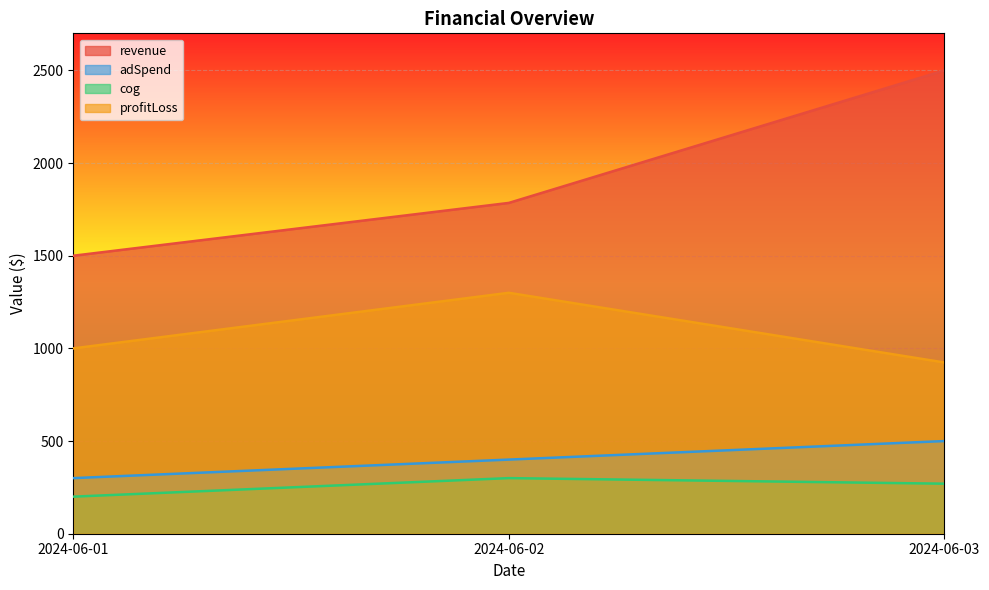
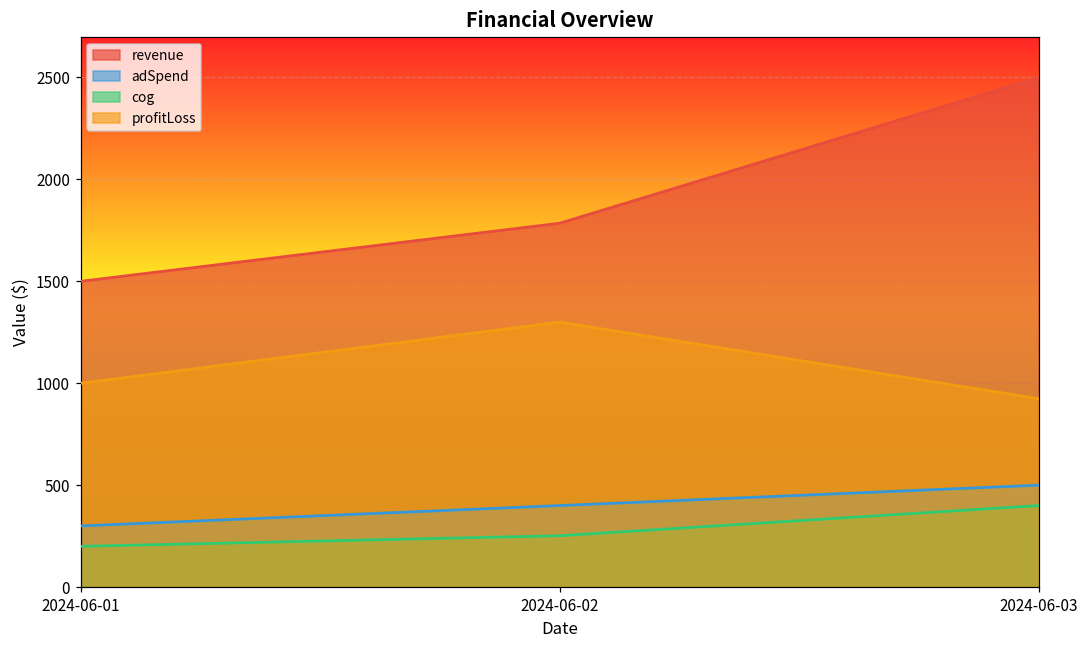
  {
    "revenue": {
      "2024-06-01": 1500,
      "2024-06-02": 1790,
      "2024-06-03": 2500
    },
    "adSpend": {
      "2024-06-01": 300,
      "2024-06-02": 400,
      "2024-06-03": 500
    },
    "cog": {
      "2024-06-01": 200,
-     "2024-06-02": 300,
-     "2024-06-03": 270
+     "2024-06-02": 250,
+     "2024-06-03": 400
    },
    "profitLoss": {
      "2024-06-01": 1000,
      "2024-06-02": 1300,
      "2024-06-03": 920
    }
  }
